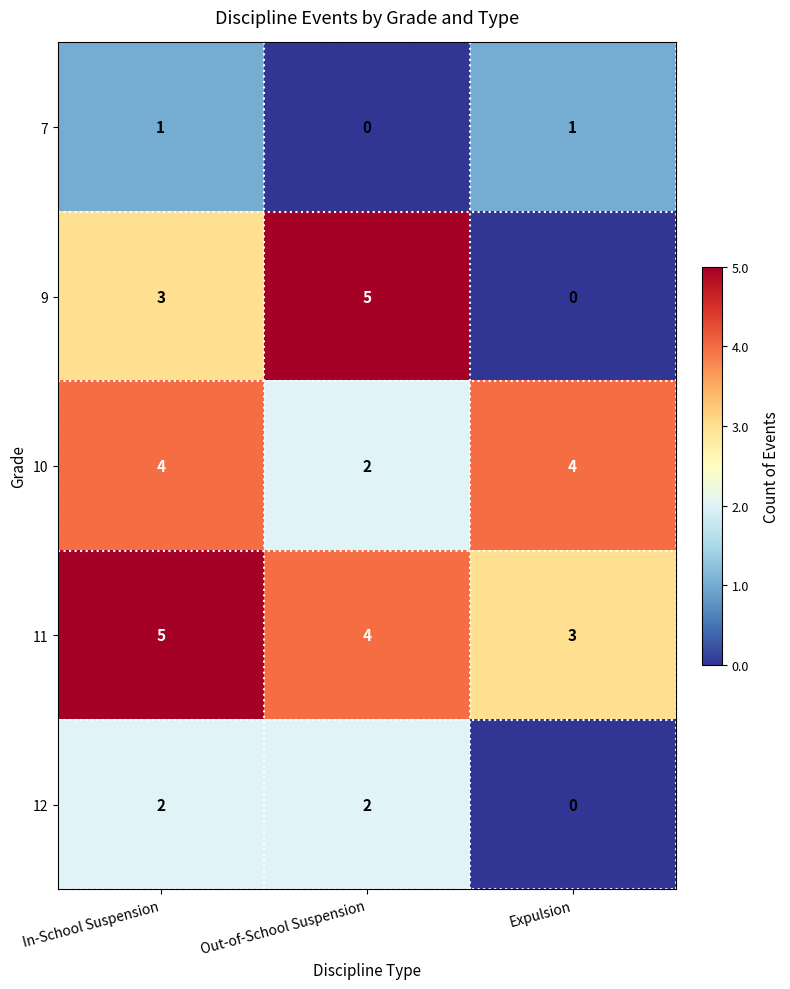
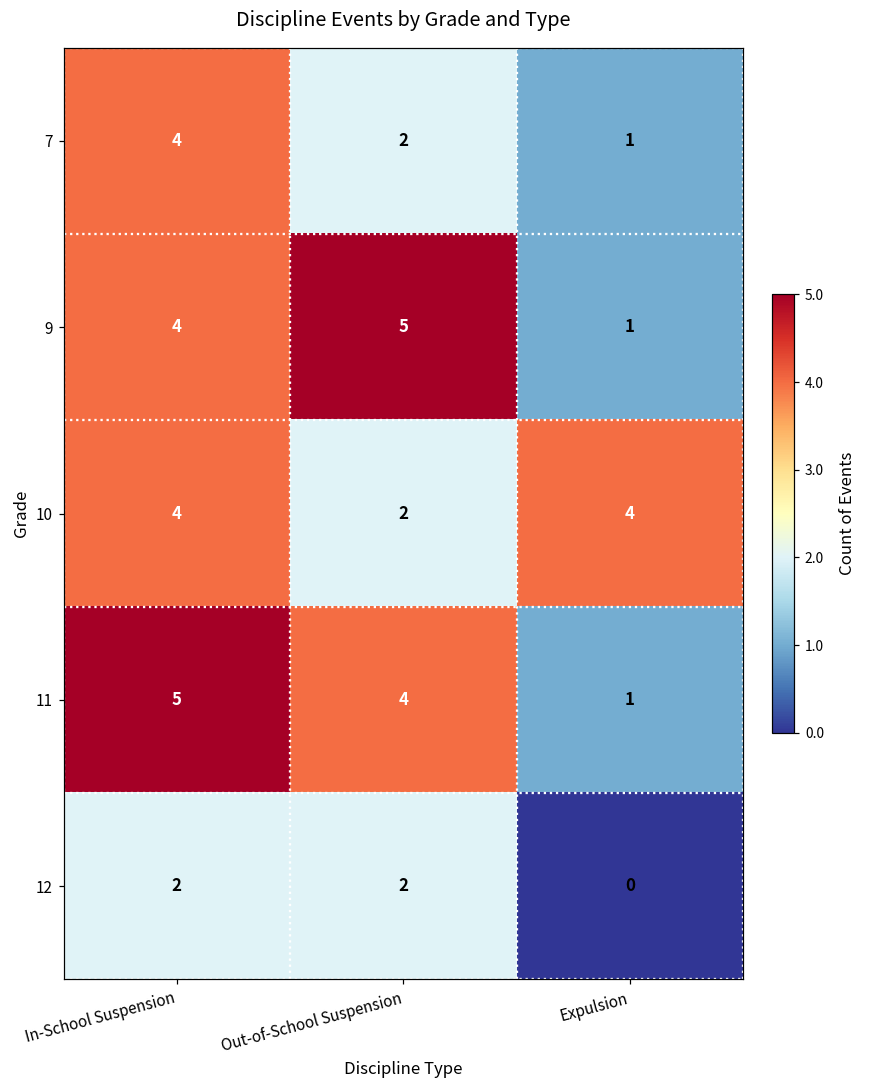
  {
    "7": {
-     "In-School Suspension": 1,
-     "Out-of-School Suspension": 0,
+     "In-School Suspension": 4,
+     "Out-of-School Suspension": 2,
      "Expulsion": 1
    },
    "9": {
-     "In-School Suspension": 3,
+     "In-School Suspension": 4,
      "Out-of-School Suspension": 5,
-     "Expulsion": 0
+     "Expulsion": 1
    },
    "10": {
      "In-School Suspension": 4,
      "Out-of-School Suspension": 2,
      "Expulsion": 4
    },
    "11": {
      "In-School Suspension": 5,
      "Out-of-School Suspension": 4,
-     "Expulsion": 3
+     "Expulsion": 1
    },
    "12": {
      "In-School Suspension": 2,
      "Out-of-School Suspension": 2,
      "Expulsion": 0
    }
  }
